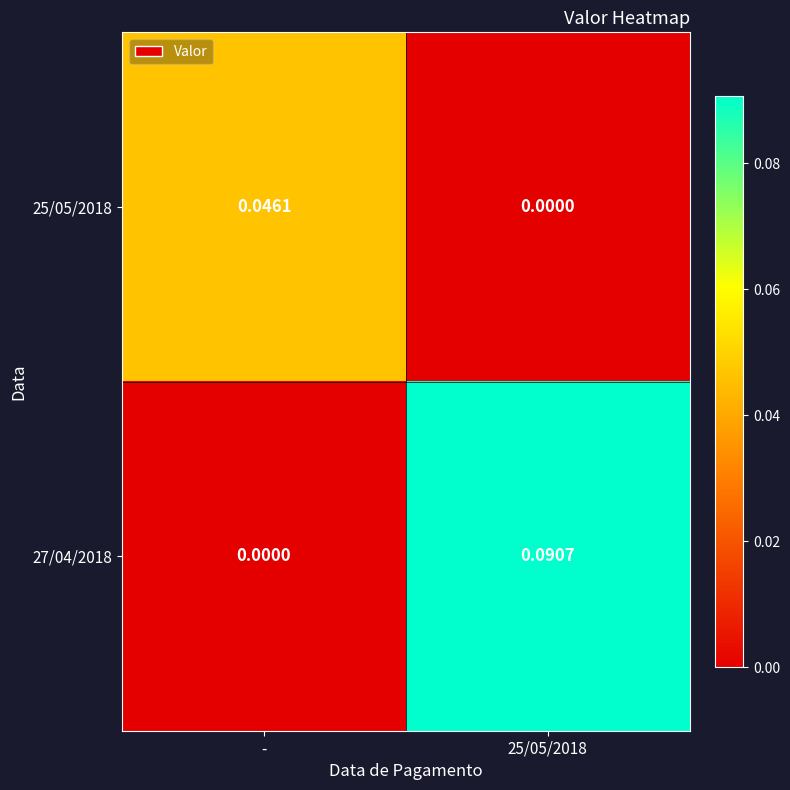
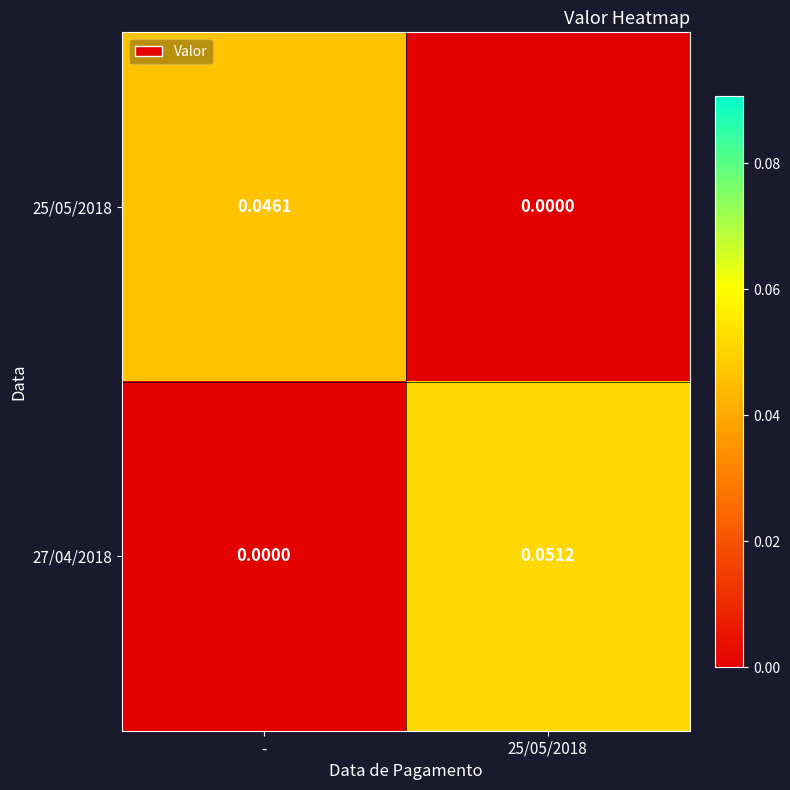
  {
    "25/05/2018": {
      "-": 0.0461,
      "25/05/2018": 0.0000
    },
    "27/04/2018": {
      "-": 0.0000,
-     "25/05/2018": 0.0907
+     "25/05/2018": 0.0512
    }
  }
